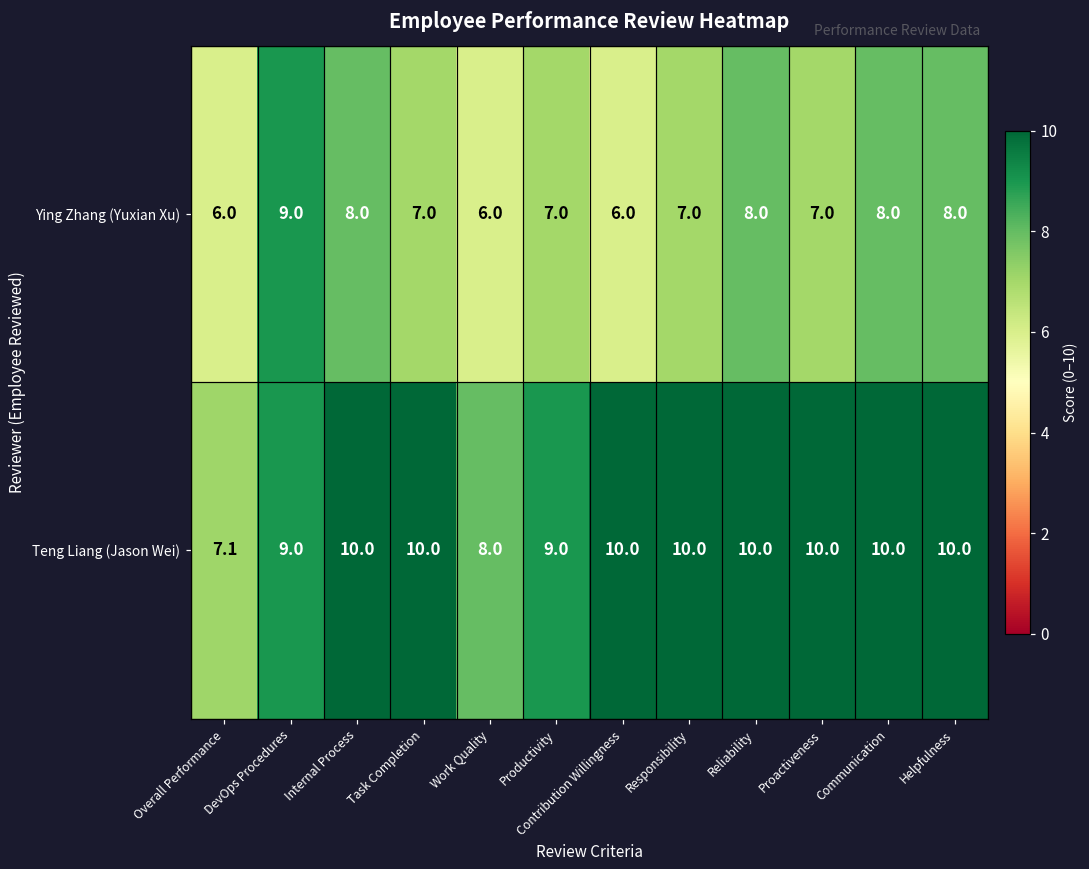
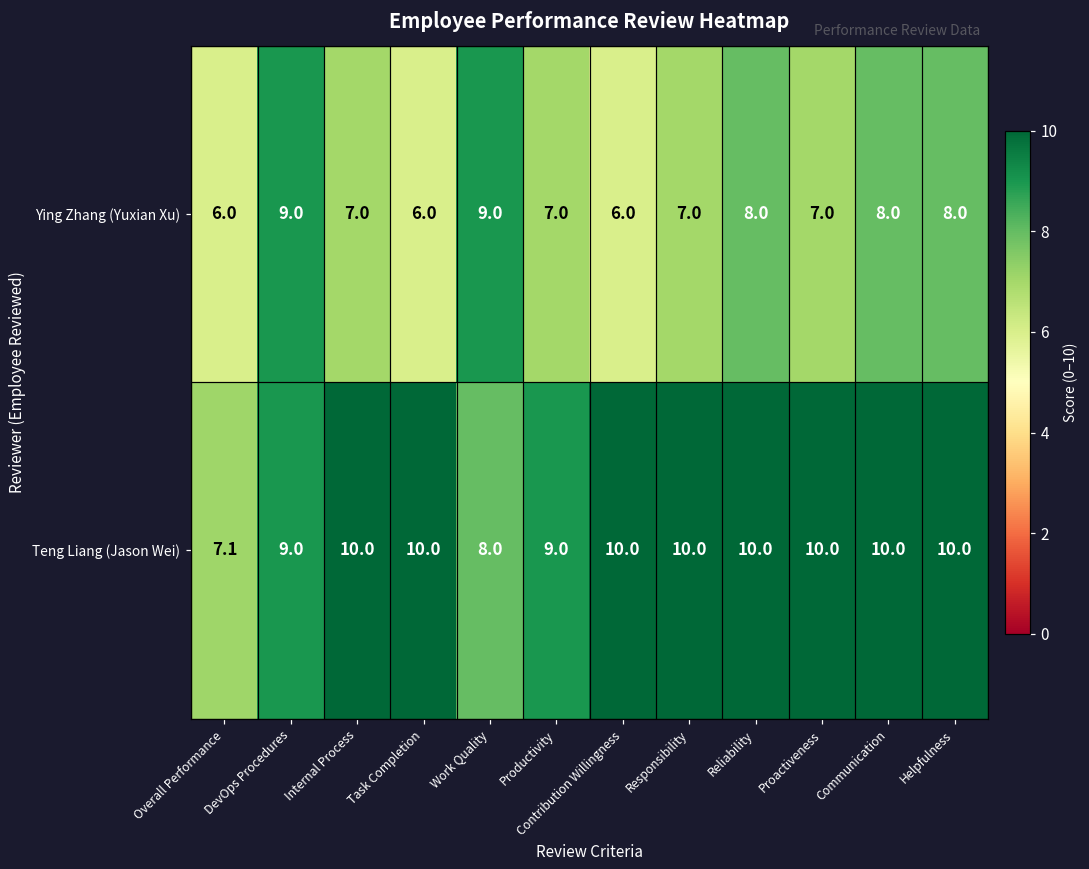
  {
    "Ying Zhang (Yuxian Xu)": {
      "Overall Performance": 6.0,
      "DevOps Procedures": 9.0,
-     "Internal Process": 8.0,
-     "Task Completion": 7.0,
-     "Work Quality": 6.0,
+     "Internal Process": 7.0,
+     "Task Completion": 6.0,
+     "Work Quality": 9.0,
      "Productivity": 7.0,
      "Contribution Willingness": 6.0,
      "Responsibility": 7.0,
      "Reliability": 8.0,
      "Proactiveness": 7.0,
      "Communication": 8.0,
      "Helpfulness": 8.0
    },
    "Teng Liang (Jason Wei)": {
      "Overall Performance": 7.1,
      "DevOps Procedures": 9.0,
      "Internal Process": 10.0,
      "Task Completion": 10.0,
      "Work Quality": 8.0,
      "Productivity": 9.0,
      "Contribution Willingness": 10.0,
      "Responsibility": 10.0,
      "Reliability": 10.0,
      "Proactiveness": 10.0,
      "Communication": 10.0,
      "Helpfulness": 10.0
    }
  }
